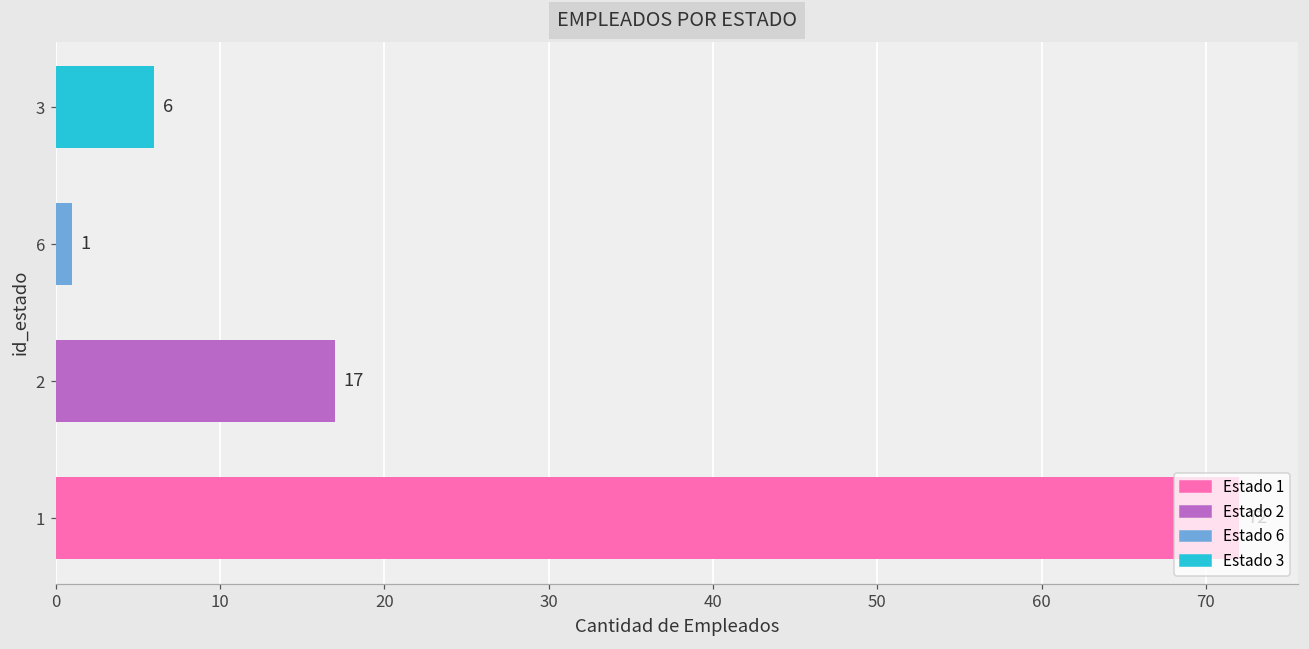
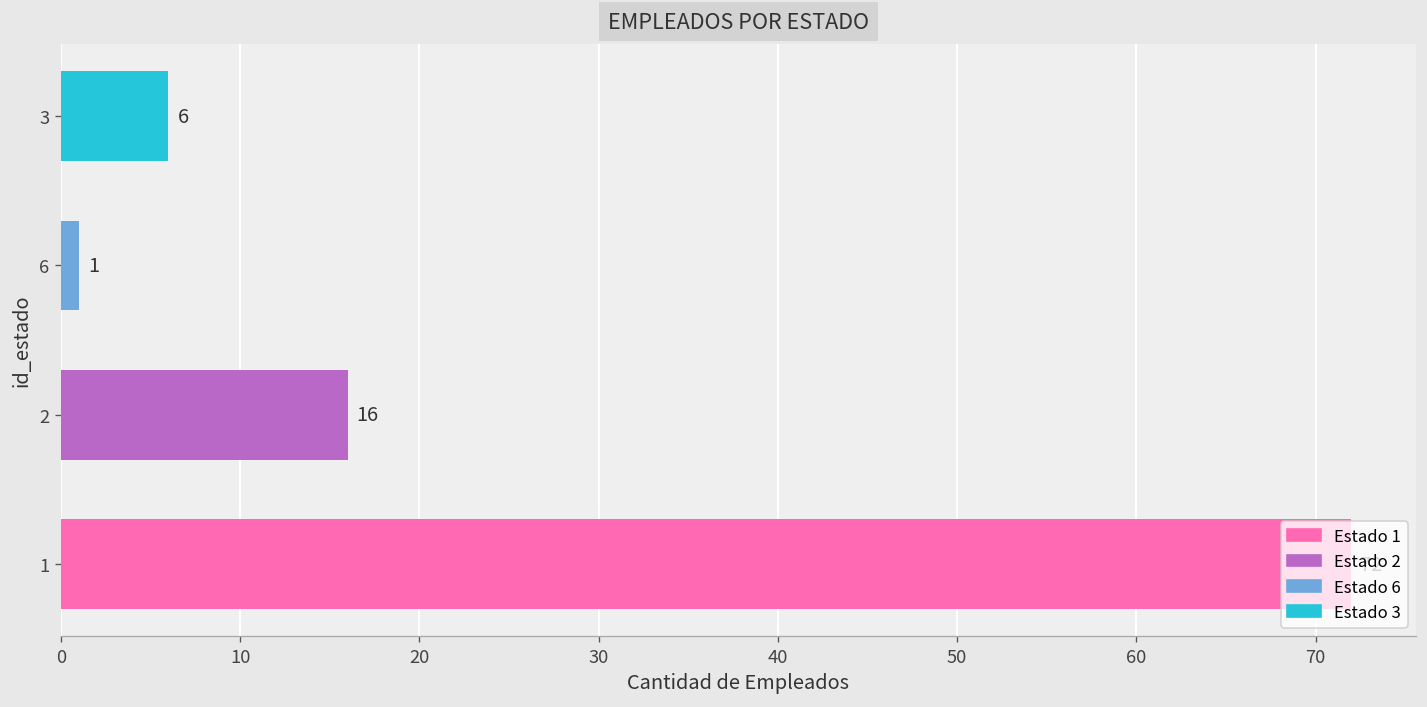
  {
    "3": 6,
    "6": 1,
-   "2": 17
+   "2": 16
  }
